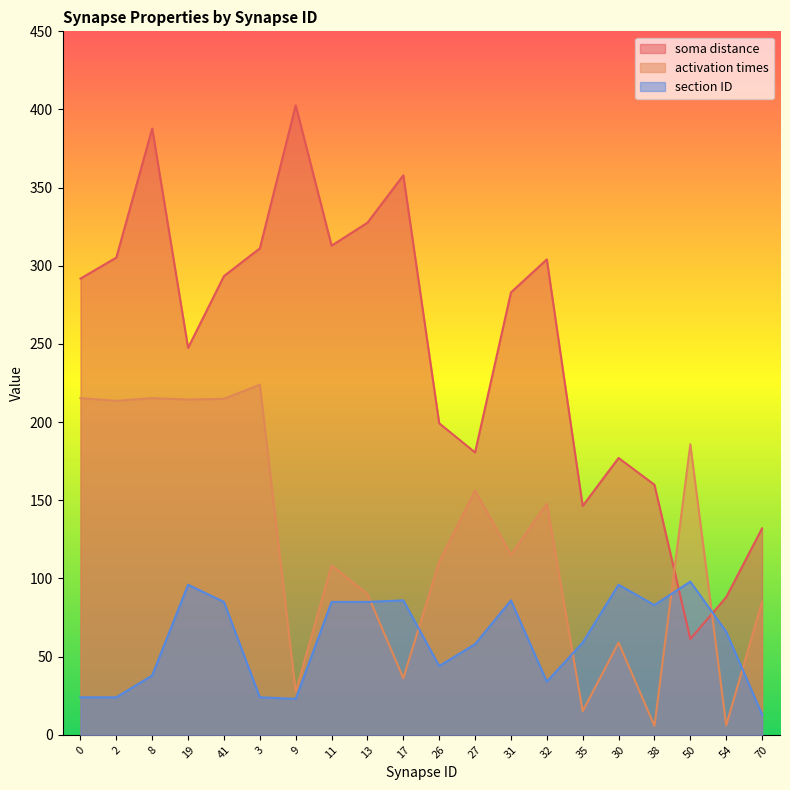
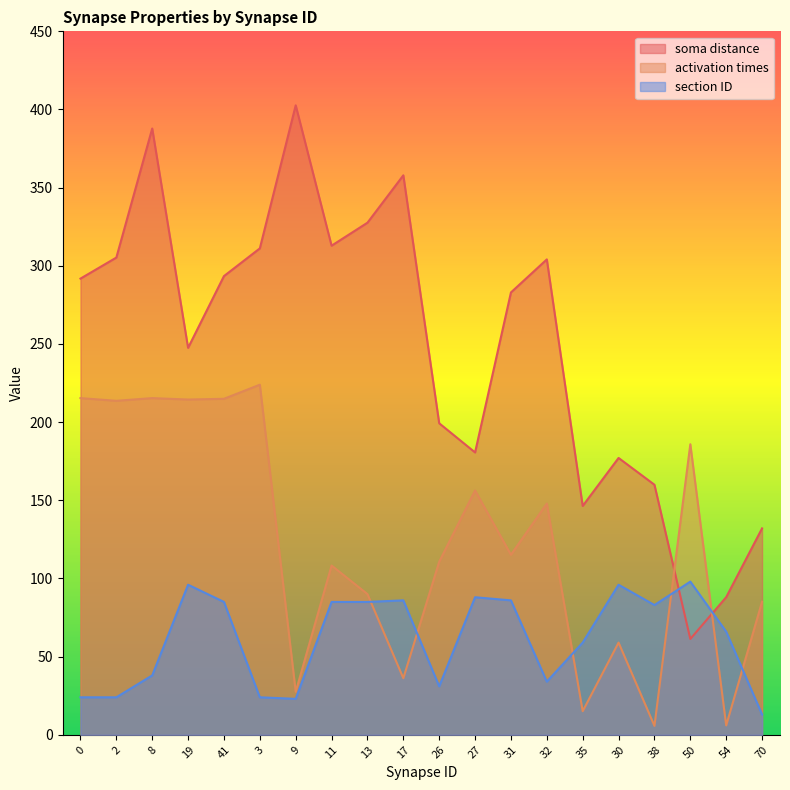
  {
    "section ID": {
      "0": 24,
      "2": 24,
      "8": 38,
      "19": 96,
      "41": 85,
      "3": 24,
      "9": 23,
      "11": 85,
      "13": 85,
      "17": 86,
-     "26": 44,
-     "27": 58,
+     "26": 31,
+     "27": 88,
      "31": 86,
      "32": 34,
      "35": 59,
      "30": 96,
      "38": 83,
      "50": 98,
      "54": 66,
      "70": 13
    }
  }
